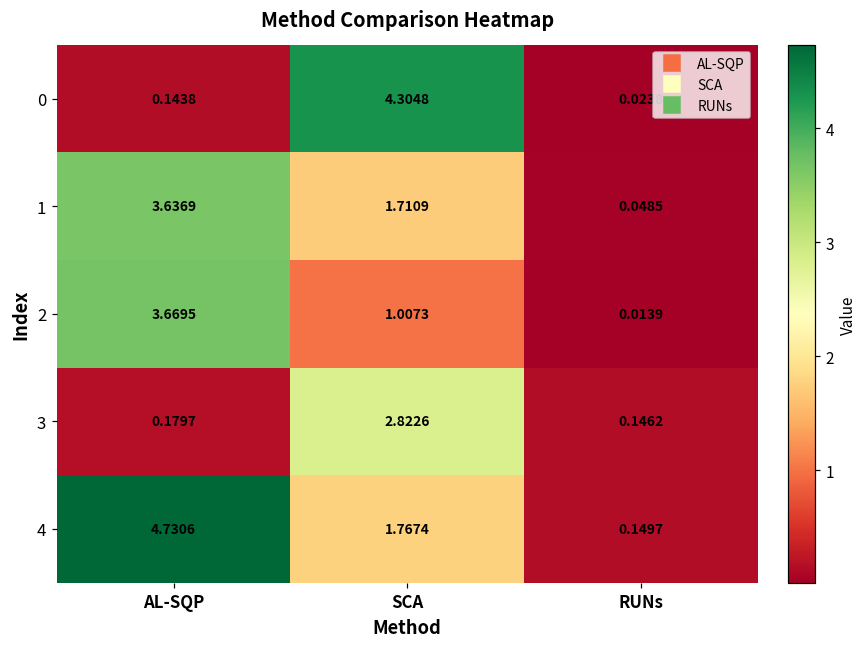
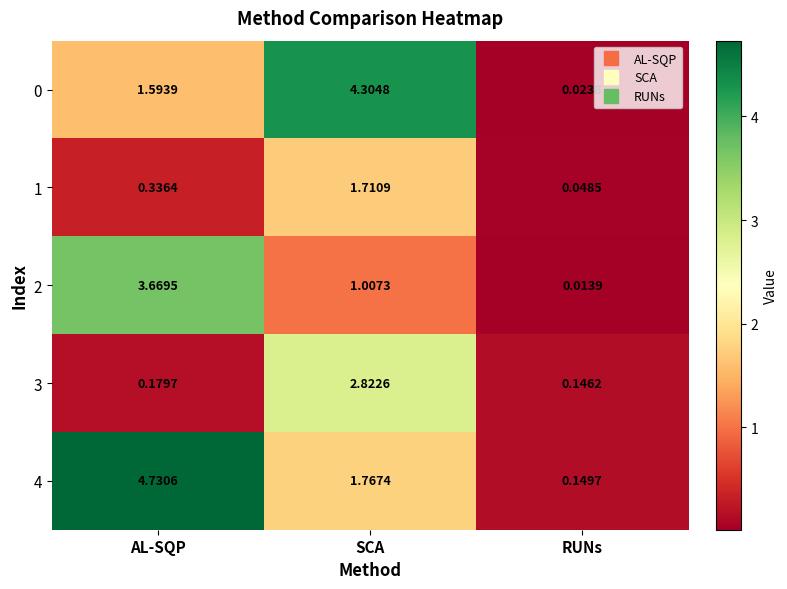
  {
    "0": {
-     "AL-SQP": 0.1438,
+     "AL-SQP": 1.5939,
      "SCA": 4.3048
    },
    "1": {
-     "AL-SQP": 3.6369,
+     "AL-SQP": 0.3364,
      "SCA": 1.7109,
      "RUNs": 0.0485
    },
    "2": {
      "AL-SQP": 3.6695,
      "SCA": 1.0073,
      "RUNs": 0.0139
    },
    "3": {
      "AL-SQP": 0.1797,
      "SCA": 2.8226,
      "RUNs": 0.1462
    },
    "4": {
      "AL-SQP": 4.7306,
      "SCA": 1.7674,
      "RUNs": 0.1497
    }
  }
